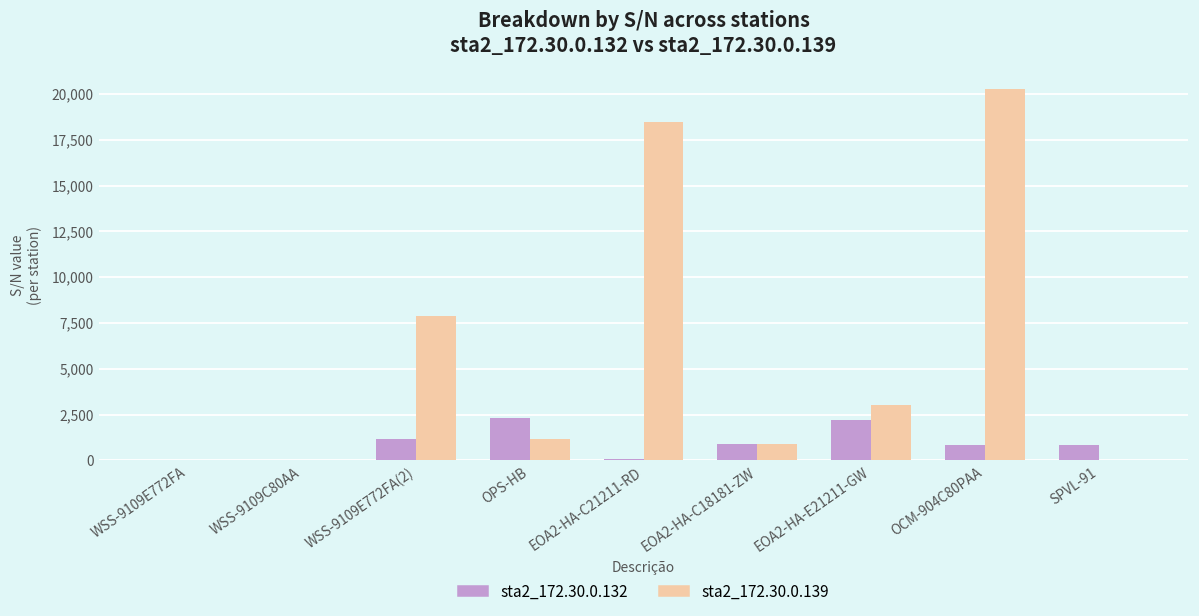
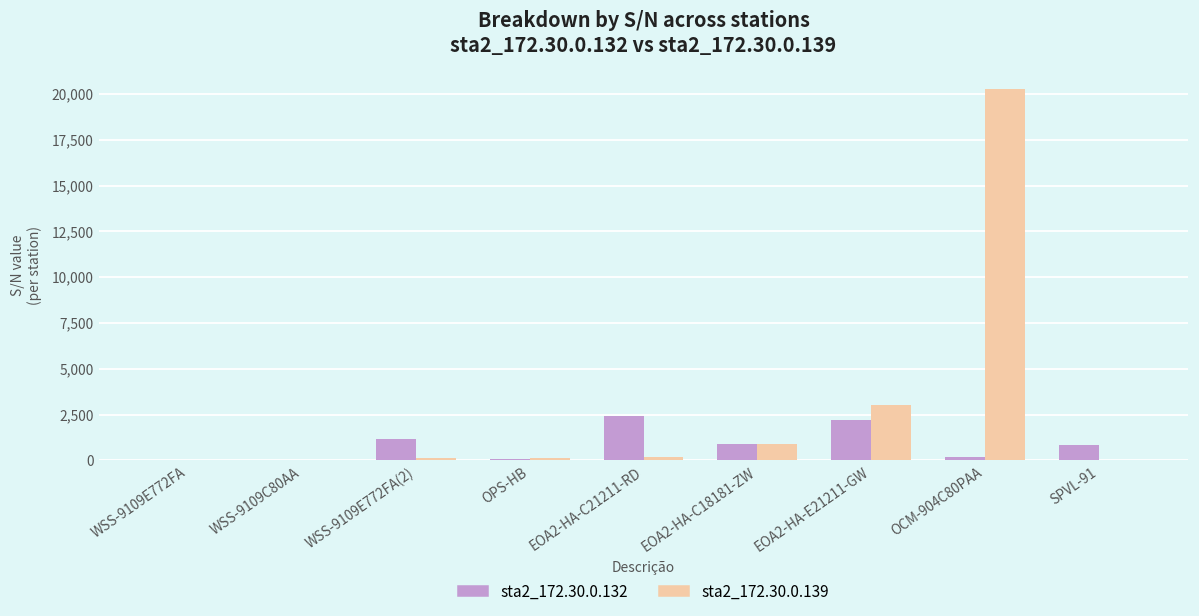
  {
    "sta2_172.30.0.132": {
      "WSS-9109E772FA(2)": "1,200",
-     "OPS-HB": "2,300",
-     "EOA2-HA-C21211-RD": "100",
+     "OPS-HB": "100",
+     "EOA2-HA-C21211-RD": "2,400",
      "EOA2-HA-C18181-ZW": "900",
      "EOA2-HA-E21211-GW": "2,200",
-     "OCM-904C80PAA": "900",
+     "OCM-904C80PAA": "200",
      "SPVL-91": "900"
    },
    "sta2_172.30.0.139": {
-     "WSS-9109E772FA(2)": "7,900",
-     "OPS-HB": "1,200",
-     "EOA2-HA-C21211-RD": "18,500",
+     "WSS-9109E772FA(2)": "100",
+     "OPS-HB": "100",
+     "EOA2-HA-C21211-RD": "200",
      "EOA2-HA-C18181-ZW": "900",
      "EOA2-HA-E21211-GW": "3,000",
      "OCM-904C80PAA": "20,300",
      "SPVL-91": "0"
    }
  }
